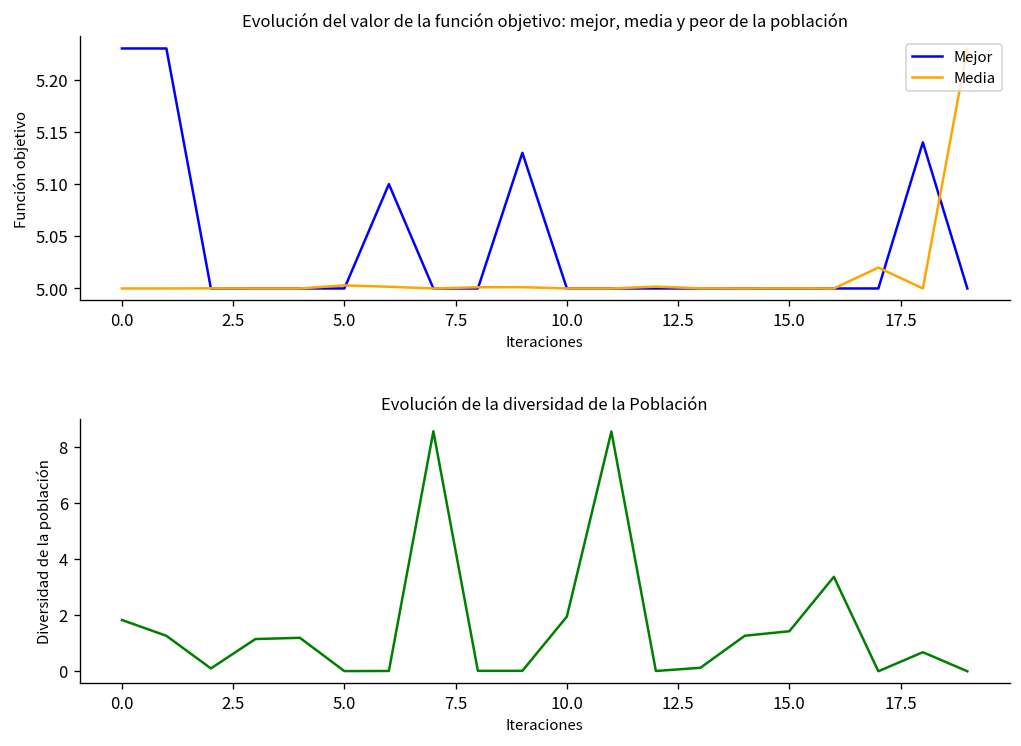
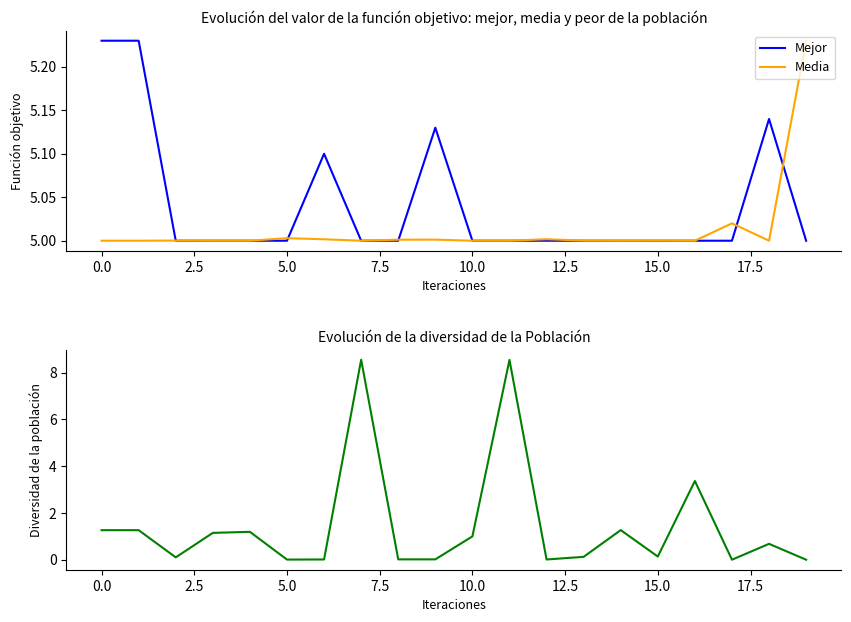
  {
    "Evolución del valor de la función objetivo: mejor, media y peor de la población": {
      "Mejor": {
        "0.0": 5.23,
        "5.0": 5.00
      },
      "Media": {
        "0.0": 5.00,
        "5.0": 5.00
      }
    },
    "Evolución de la diversidad de la Población": {
-     "0.0": 1.8,
+     "0.0": 1.3,
      "5.0": 0.0,
-     "10.0": 1.9,
-     "15.0": 1.4
+     "10.0": 1.0,
+     "15.0": 0.1
    }
  }
